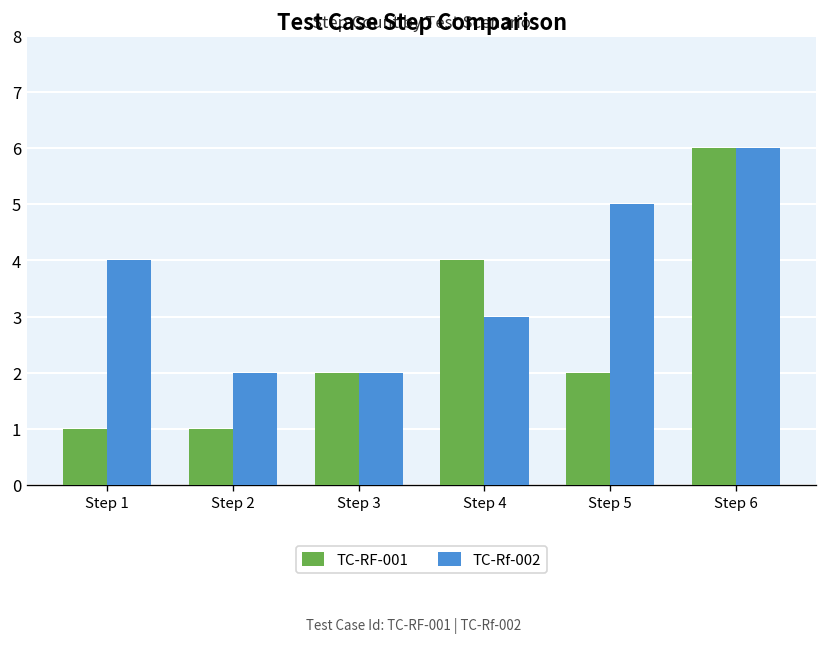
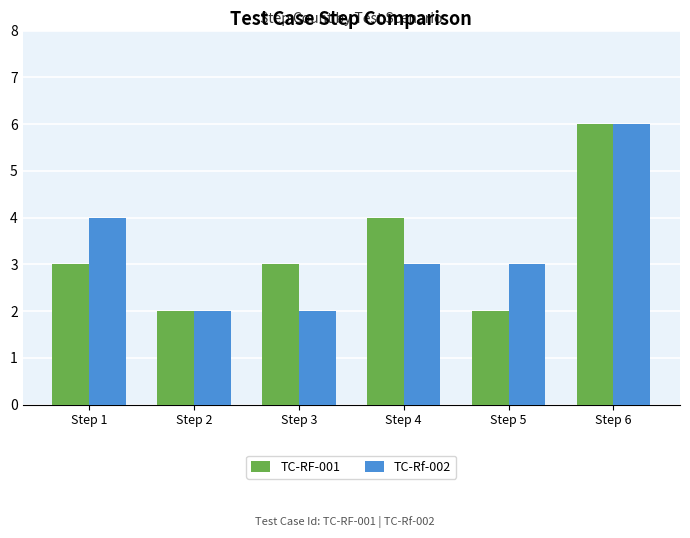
  {
    "TC-RF-001": {
-     "Step 1": 1,
-     "Step 2": 1,
-     "Step 3": 2,
+     "Step 1": 3,
+     "Step 2": 2,
+     "Step 3": 3,
      "Step 4": 4,
      "Step 5": 2,
      "Step 6": 6
    },
    "TC-Rf-002": {
      "Step 1": 4,
      "Step 2": 2,
      "Step 3": 2,
      "Step 4": 3,
-     "Step 5": 5,
+     "Step 5": 3,
      "Step 6": 6
    }
  }
